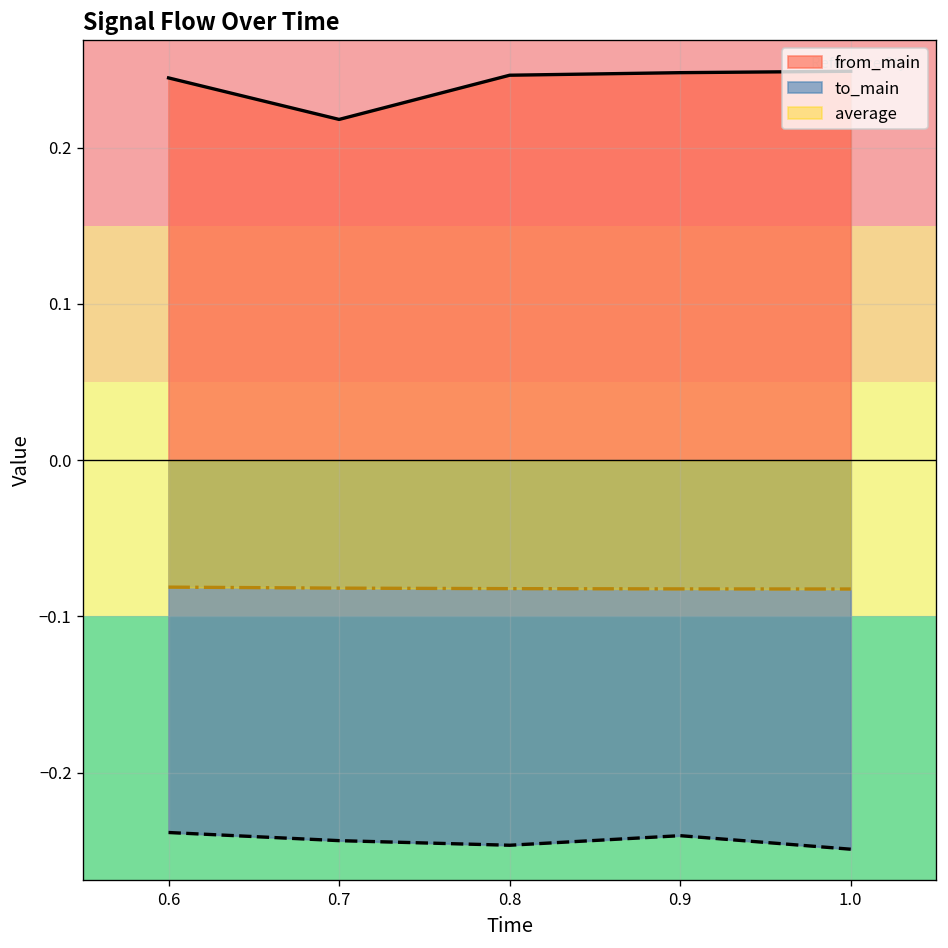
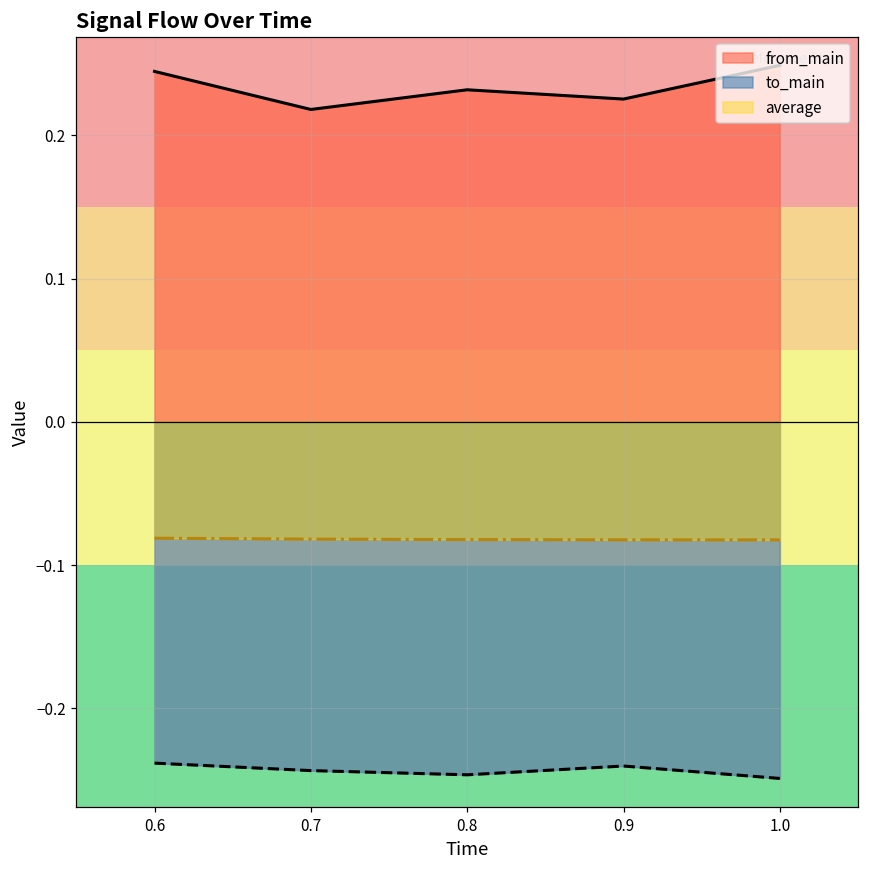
  {
    "from_main": {
      "0.6": 0.245,
      "0.7": 0.218,
-     "0.8": 0.246,
-     "0.9": 0.248
+     "0.8": 0.232,
+     "0.9": 0.225
    }
  }
